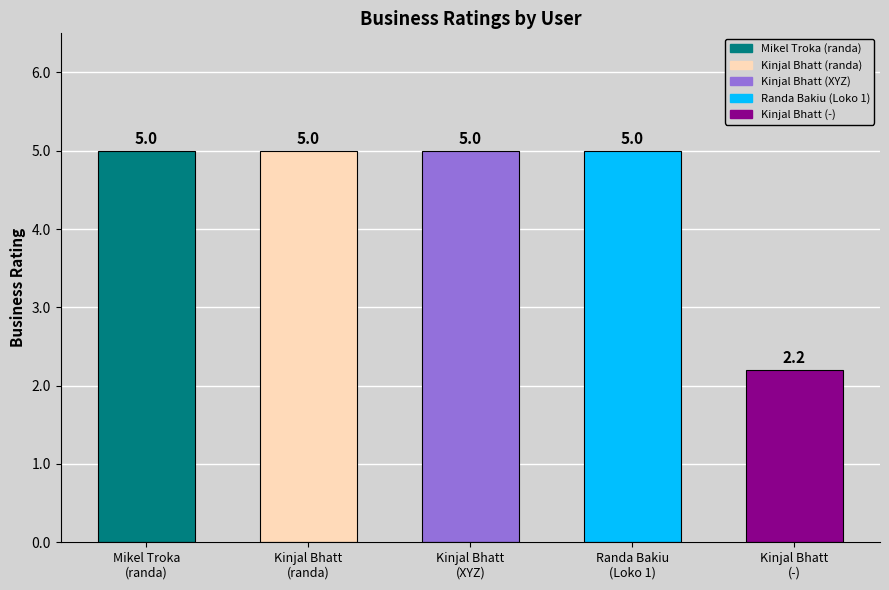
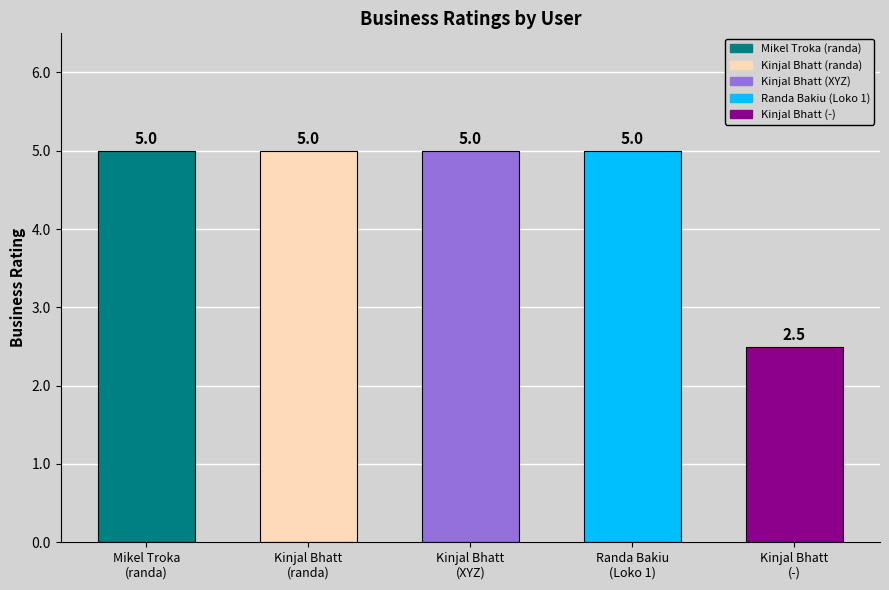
  {
    "Mikel Troka (randa)": 5.0,
    "Kinjal Bhatt (randa)": 5.0,
    "Kinjal Bhatt (XYZ)": 5.0,
    "Randa Bakiu (Loko 1)": 5.0,
-   "Kinjal Bhatt (-)": 2.2
+   "Kinjal Bhatt (-)": 2.5
  }
